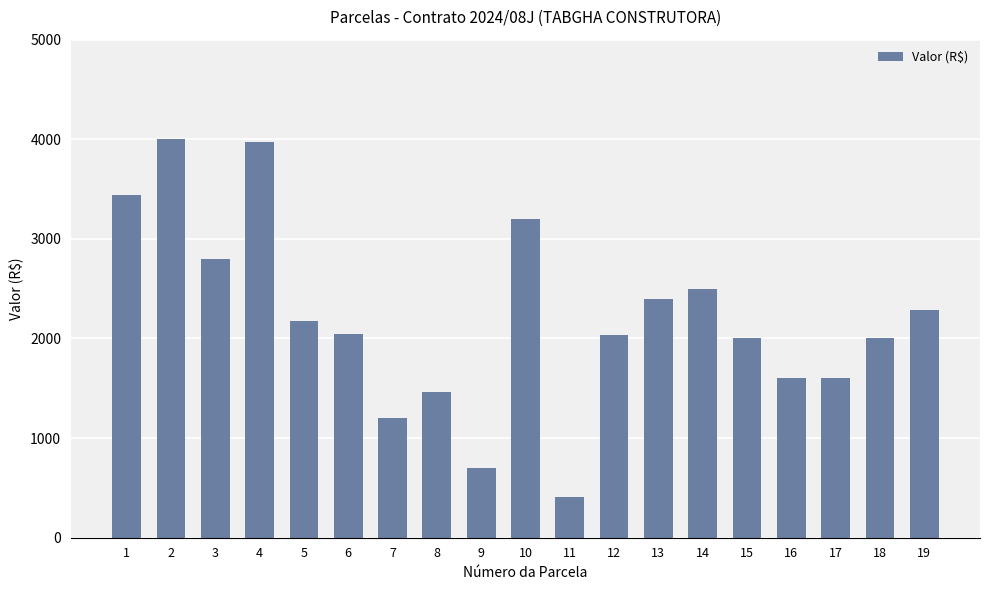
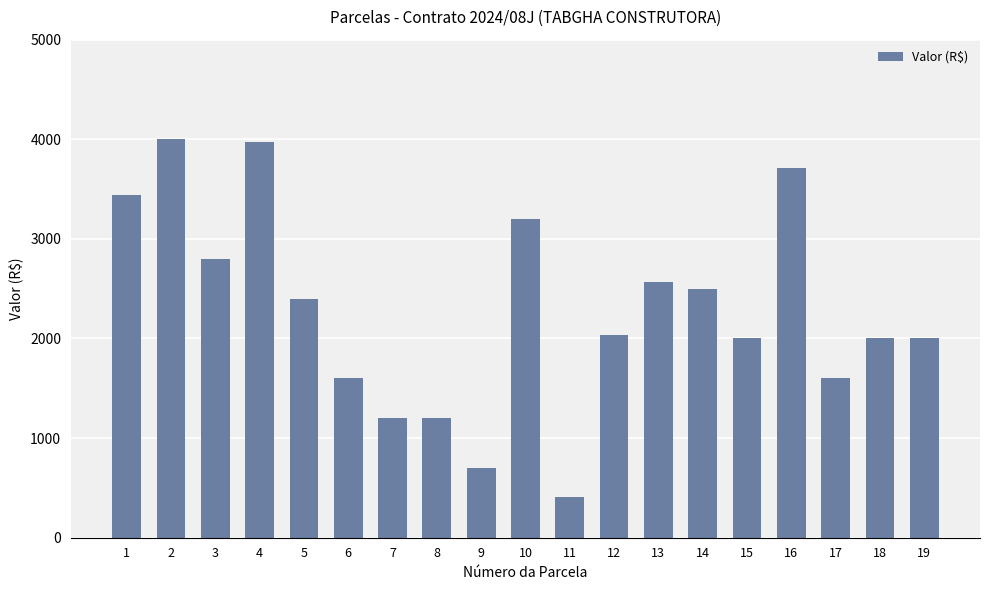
  {
    "1": 3400,
    "2": 4000,
    "3": 2800,
    "4": 4000,
-   "5": 2200,
-   "6": 2000,
+   "5": 2400,
+   "6": 1600,
    "7": 1200,
-   "8": 1500,
+   "8": 1200,
    "9": 700,
    "10": 3200,
    "11": 400,
    "12": 2000,
-   "13": 2400,
+   "13": 2600,
    "14": 2500,
    "15": 2000,
-   "16": 1600,
+   "16": 3700,
    "17": 1600,
    "18": 2000,
-   "19": 2300
+   "19": 2000
  }
